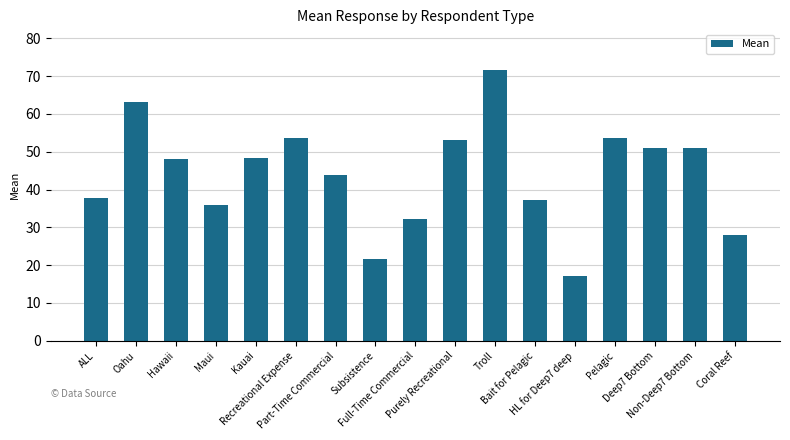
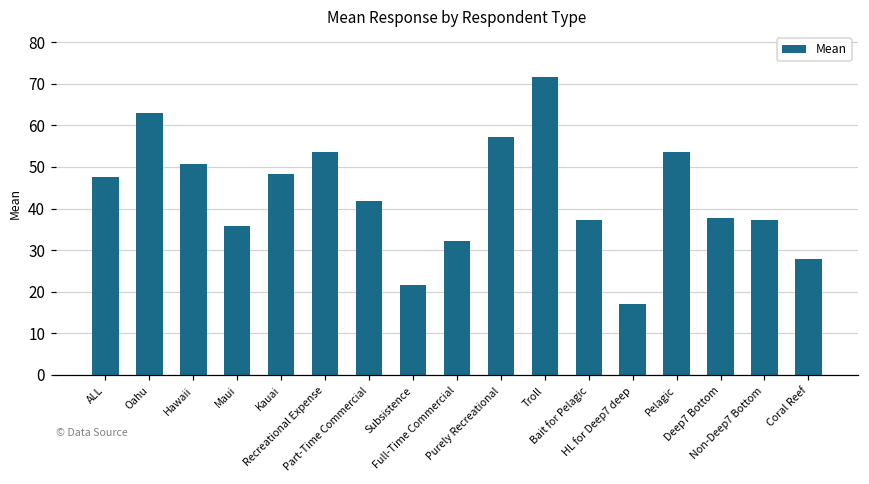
  {
-   "ALL": 38,
+   "ALL": 48,
    "Oahu": 63,
-   "Hawaii": 48,
+   "Hawaii": 51,
    "Maui": 36,
    "Kauai": 48,
    "Recreational Expense": 54,
-   "Part-Time Commercial": 44,
+   "Part-Time Commercial": 42,
    "Subsistence": 22,
    "Full-Time Commercial": 32,
-   "Purely Recreational": 53,
+   "Purely Recreational": 57,
    "Troll": 72,
    "Bait for Pelagic": 37,
    "HL for Deep7 deep": 17,
    "Pelagic": 54,
-   "Deep7 Bottom": 51,
-   "Non-Deep7 Bottom": 51,
+   "Deep7 Bottom": 38,
+   "Non-Deep7 Bottom": 37,
    "Coral Reef": 28
  }
